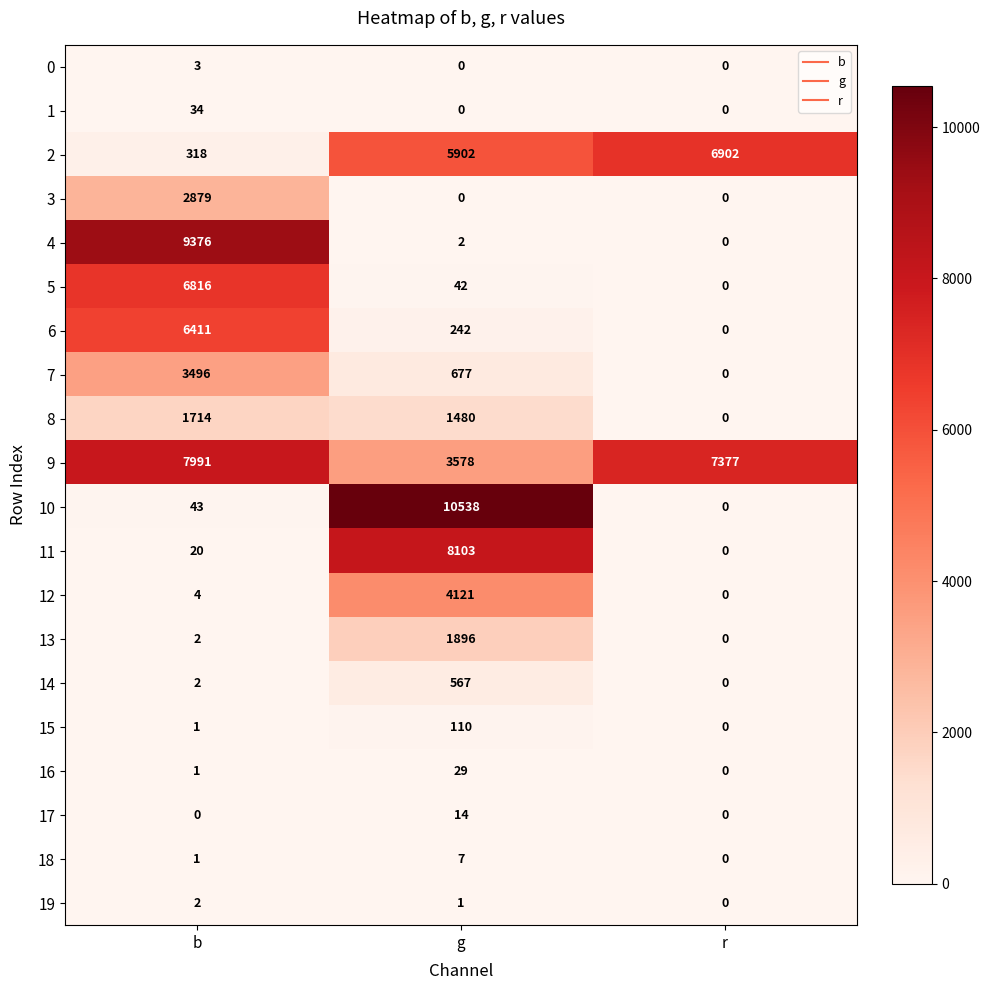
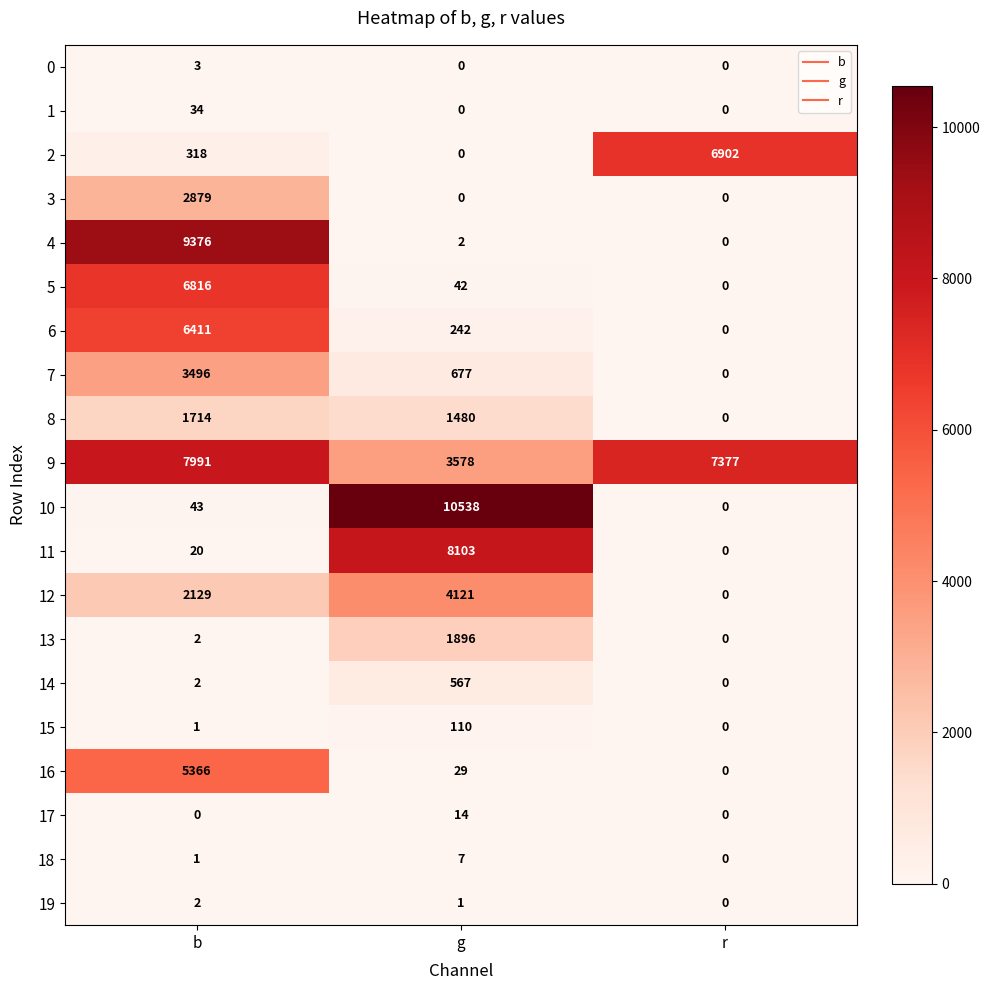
  {
    "0": {
      "b": 3,
      "g": 0,
      "r": 0
    },
    "1": {
      "b": 34,
      "g": 0,
      "r": 0
    },
    "2": {
      "b": 318,
-     "g": 5902,
+     "g": 0,
      "r": 6902
    },
    "3": {
      "b": 2879,
      "g": 0,
      "r": 0
    },
    "4": {
      "b": 9376,
      "g": 2,
      "r": 0
    },
    "5": {
      "b": 6816,
      "g": 42,
      "r": 0
    },
    "6": {
      "b": 6411,
      "g": 242,
      "r": 0
    },
    "7": {
      "b": 3496,
      "g": 677,
      "r": 0
    },
    "8": {
      "b": 1714,
      "g": 1480,
      "r": 0
    },
    "9": {
      "b": 7991,
      "g": 3578,
      "r": 7377
    },
    "10": {
      "b": 43,
      "g": 10538,
      "r": 0
    },
    "11": {
      "b": 20,
      "g": 8103,
      "r": 0
    },
    "12": {
-     "b": 4,
+     "b": 2129,
      "g": 4121,
      "r": 0
    },
    "13": {
      "b": 2,
      "g": 1896,
      "r": 0
    },
    "14": {
      "b": 2,
      "g": 567,
      "r": 0
    },
    "15": {
      "b": 1,
      "g": 110,
      "r": 0
    },
    "16": {
-     "b": 1,
+     "b": 5366,
      "g": 29,
      "r": 0
    },
    "17": {
      "b": 0,
      "g": 14,
      "r": 0
    },
    "18": {
      "b": 1,
      "g": 7,
      "r": 0
    },
    "19": {
      "b": 2,
      "g": 1,
      "r": 0
    }
  }
